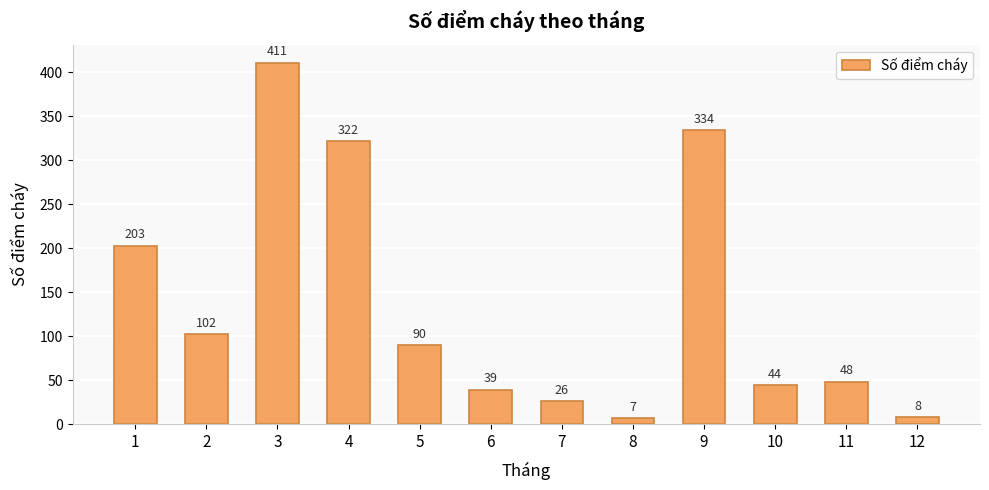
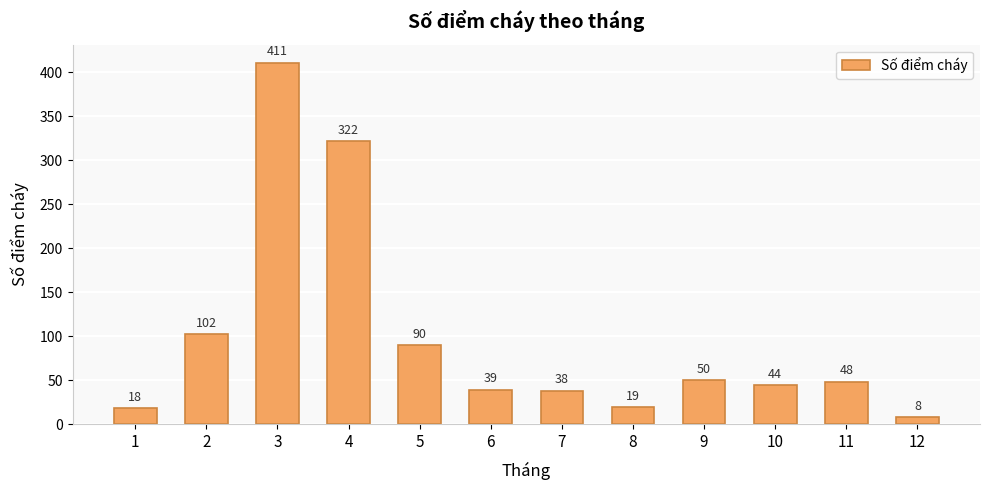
  {
-   "1": 203,
+   "1": 18,
    "2": 102,
    "3": 411,
    "4": 322,
    "5": 90,
    "6": 39,
-   "7": 26,
-   "8": 7,
-   "9": 334,
+   "7": 38,
+   "8": 19,
+   "9": 50,
    "10": 44,
    "11": 48,
    "12": 8
  }
